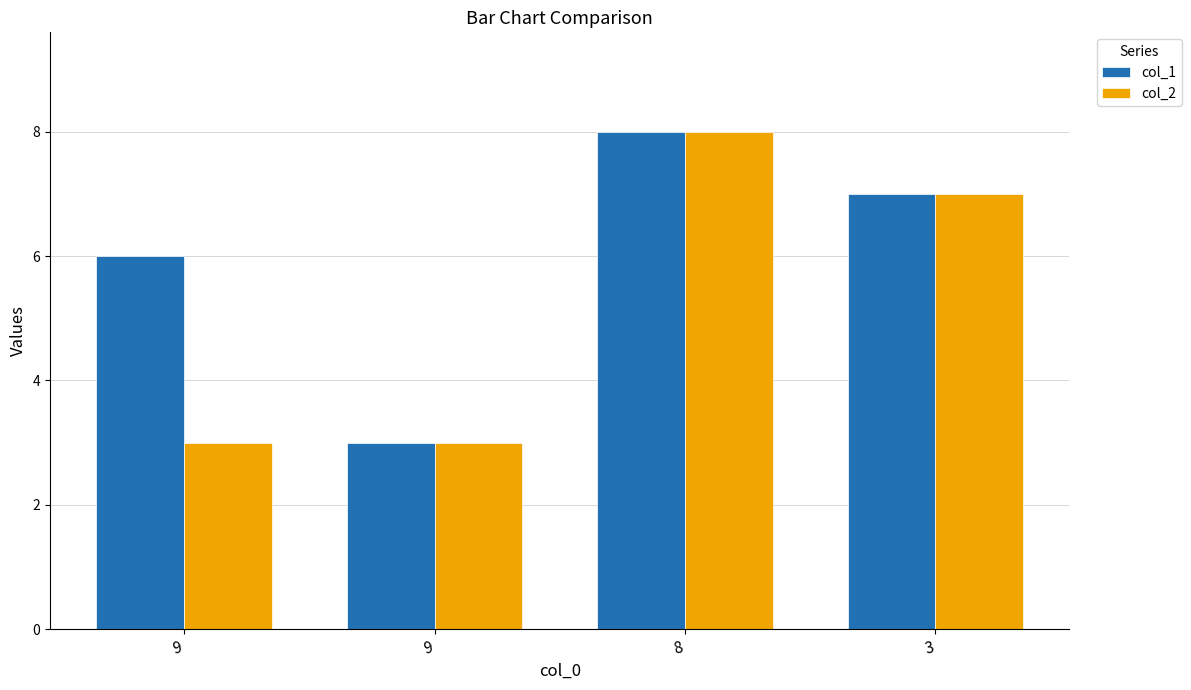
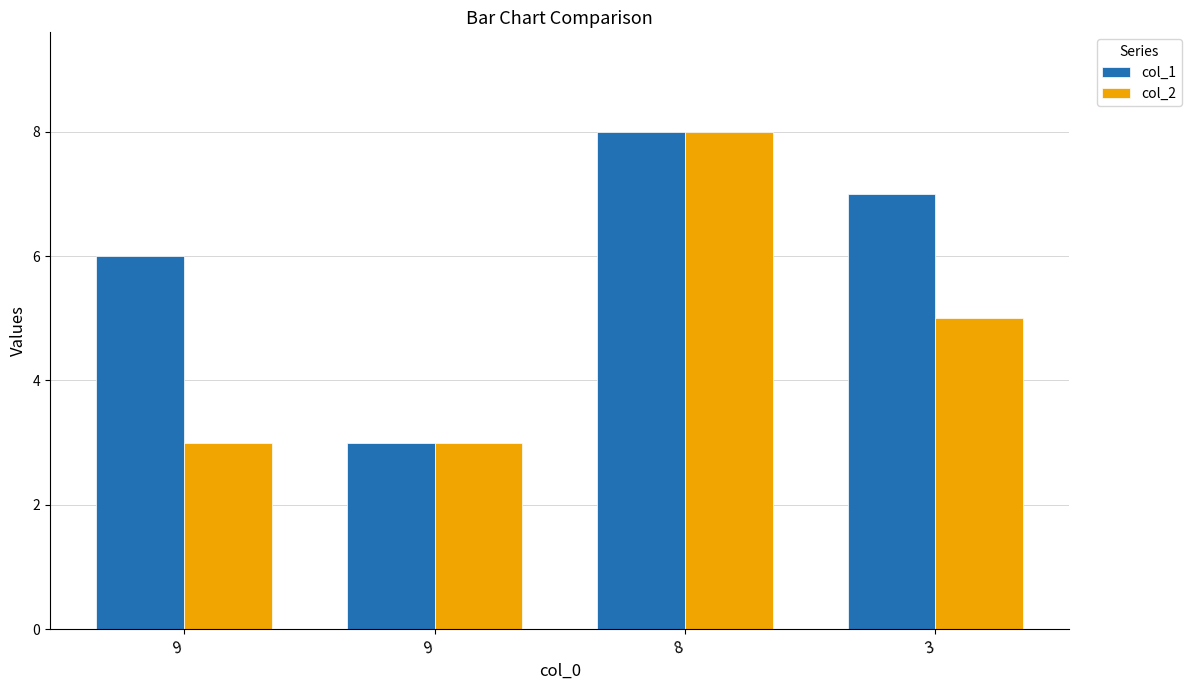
  {
    "col_1": {
      "8": 8,
      "3": 7
    },
    "col_2": {
      "8": 8,
-     "3": 7
+     "3": 5
    }
  }
